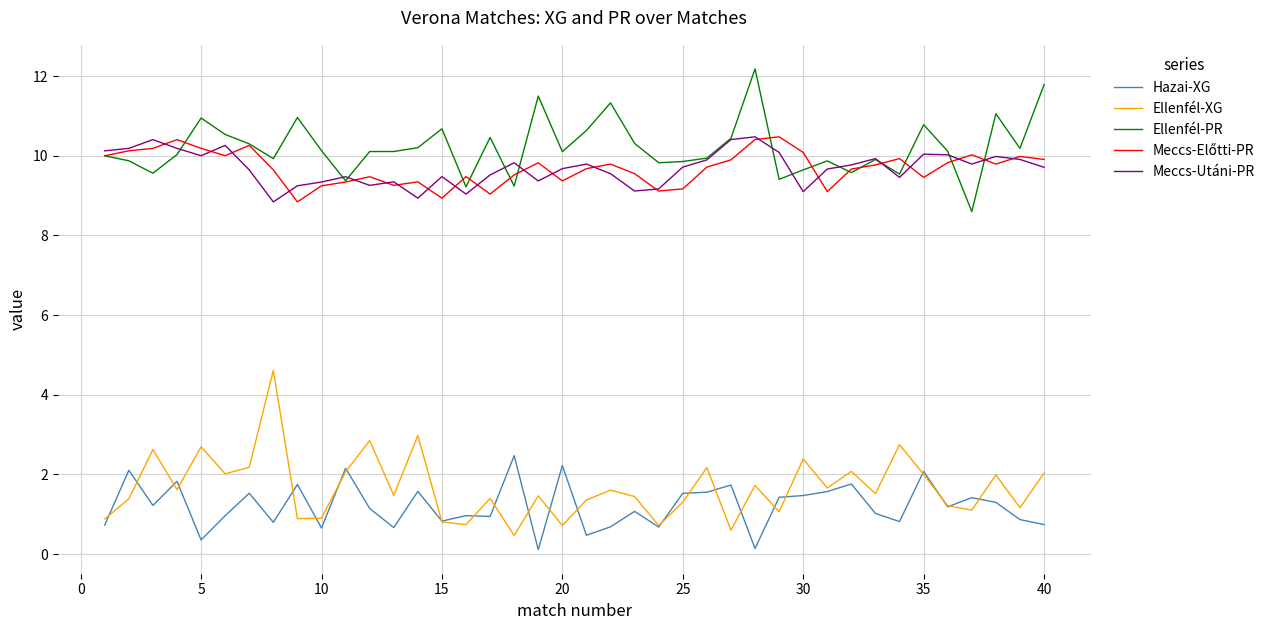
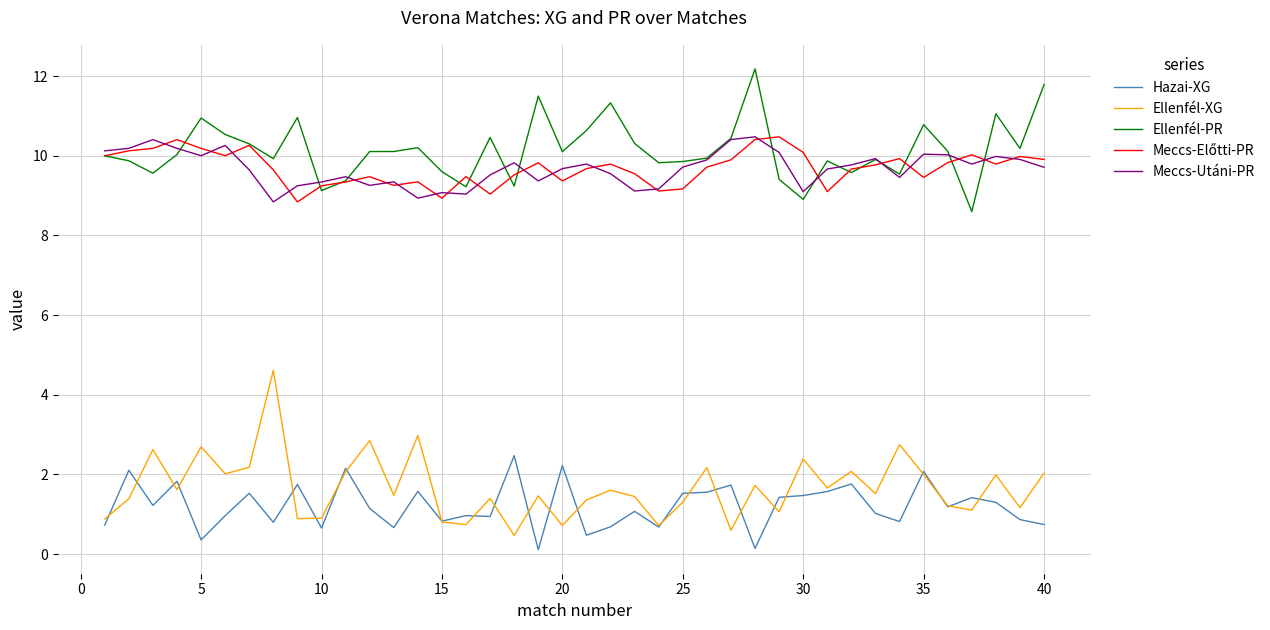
  {
    "Hazai-XG": {
      "5": 0.4,
      "10": 0.7,
      "20": 2.2,
      "25": 1.5,
      "30": 1.5,
      "35": 2.1,
      "40": 0.7
    },
    "Ellenfél-XG": {
      "5": 2.7,
      "10": 0.9,
      "20": 0.7,
      "25": 1.3,
      "30": 2.4,
      "35": 2.0,
      "40": 2.0
    },
    "Ellenfél-PR": {
      "5": 10.9,
-     "10": 10.1,
-     "15": 10.7,
+     "10": 9.1,
+     "15": 9.6,
      "20": 10.1,
      "25": 9.9,
-     "30": 9.6,
+     "30": 8.9,
      "35": 10.8,
      "40": 11.8
    },
    "Meccs-Előtti-PR": {
      "5": 10.2,
      "10": 9.2,
      "15": 8.9,
      "20": 9.4,
      "25": 9.2,
      "30": 10.1,
      "35": 9.5,
      "40": 9.9
    },
    "Meccs-Utáni-PR": {
      "5": 10.0,
      "10": 9.3,
-     "15": 9.5,
+     "15": 9.1,
      "20": 9.7,
      "25": 9.7,
      "30": 9.1,
      "35": 10.0,
      "40": 9.7
    }
  }
